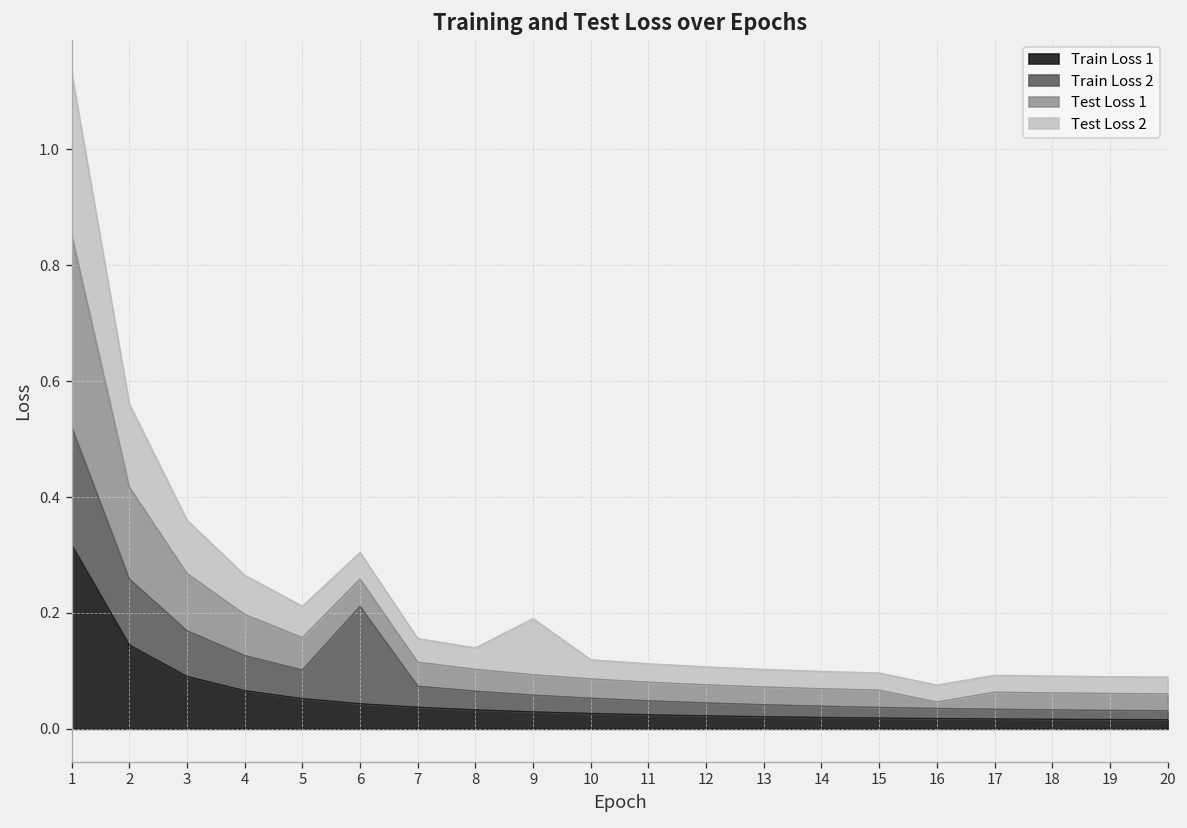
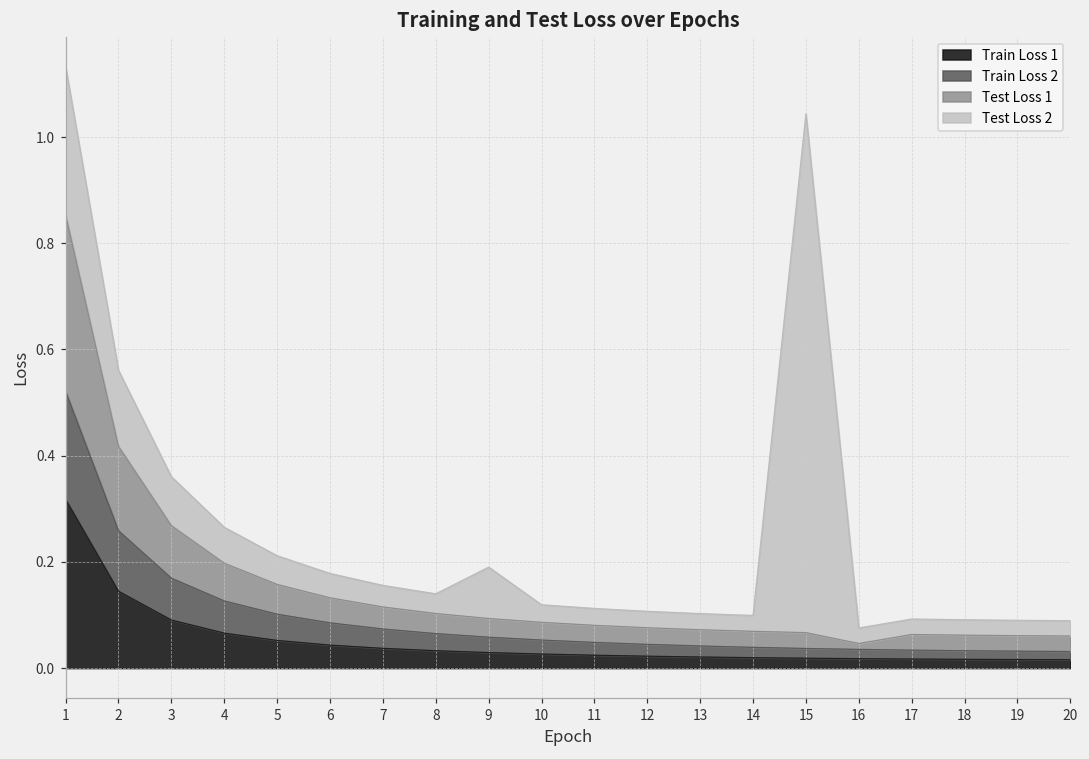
  {
    "Train Loss 1": {
      "1": 0.32,
      "2": 0.14,
      "3": 0.09,
      "4": 0.07,
      "5": 0.05,
      "6": 0.04,
      "7": 0.04,
      "8": 0.03,
      "9": 0.03,
      "10": 0.03,
      "11": 0.02,
      "12": 0.02,
      "13": 0.02,
      "14": 0.02,
      "15": 0.02,
      "16": 0.02,
      "17": 0.02,
      "18": 0.02,
      "19": 0.02,
      "20": 0.02
    },
    "Train Loss 2": {
      "1": 0.20,
      "2": 0.11,
      "3": 0.08,
      "4": 0.06,
      "5": 0.05,
-     "6": 0.17,
+     "6": 0.04,
      "7": 0.04,
      "8": 0.03,
      "9": 0.03,
      "10": 0.03,
      "11": 0.02,
      "12": 0.02,
      "13": 0.02,
      "14": 0.02,
      "15": 0.02,
      "16": 0.02,
      "17": 0.02,
      "18": 0.02,
      "19": 0.02,
      "20": 0.02
    },
    "Test Loss 1": {
      "1": 0.33,
      "2": 0.16,
      "3": 0.10,
      "4": 0.07,
      "5": 0.06,
      "6": 0.05,
      "7": 0.04,
      "8": 0.04,
      "9": 0.04,
      "10": 0.03,
      "11": 0.03,
      "12": 0.03,
      "13": 0.03,
      "14": 0.03,
      "15": 0.03,
      "16": 0.01,
      "17": 0.03,
      "18": 0.03,
      "19": 0.03,
      "20": 0.03
    },
    "Test Loss 2": {
      "1": 0.28,
      "2": 0.14,
      "3": 0.09,
      "4": 0.07,
      "5": 0.05,
      "6": 0.05,
      "7": 0.04,
      "8": 0.04,
      "9": 0.10,
      "10": 0.03,
      "11": 0.03,
      "12": 0.03,
      "13": 0.03,
      "14": 0.03,
-     "15": 0.03,
+     "15": 0.98,
      "16": 0.03,
      "17": 0.03,
      "18": 0.03,
      "19": 0.03,
      "20": 0.03
    }
  }
